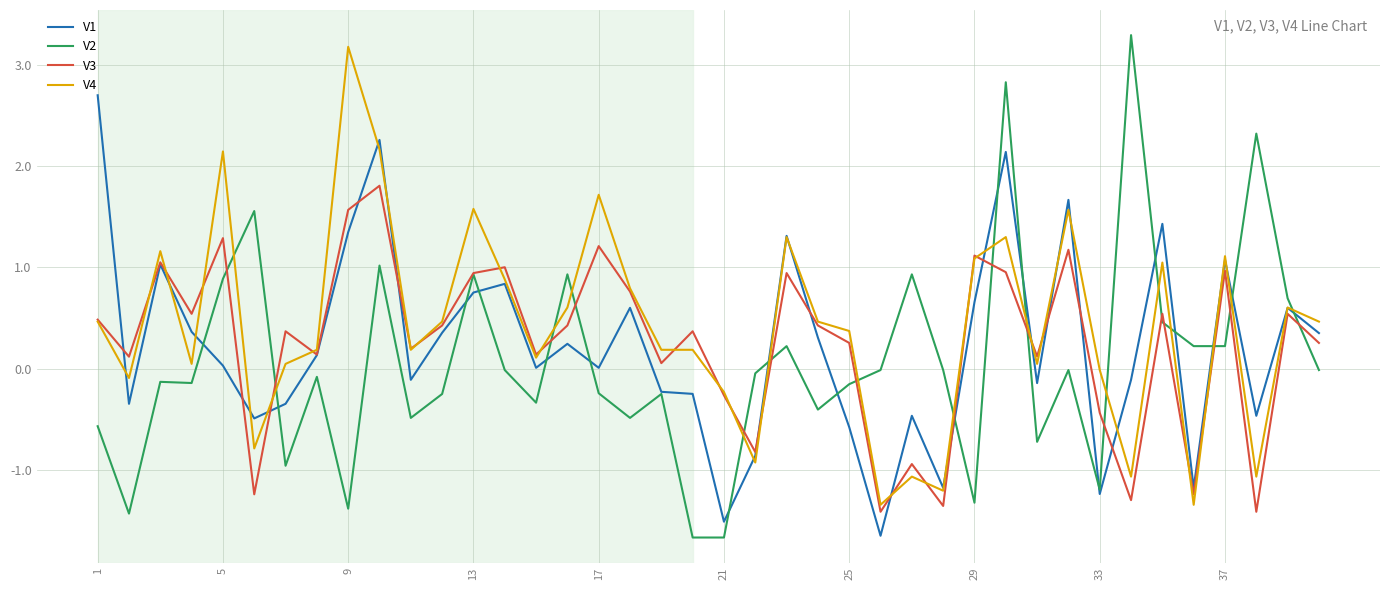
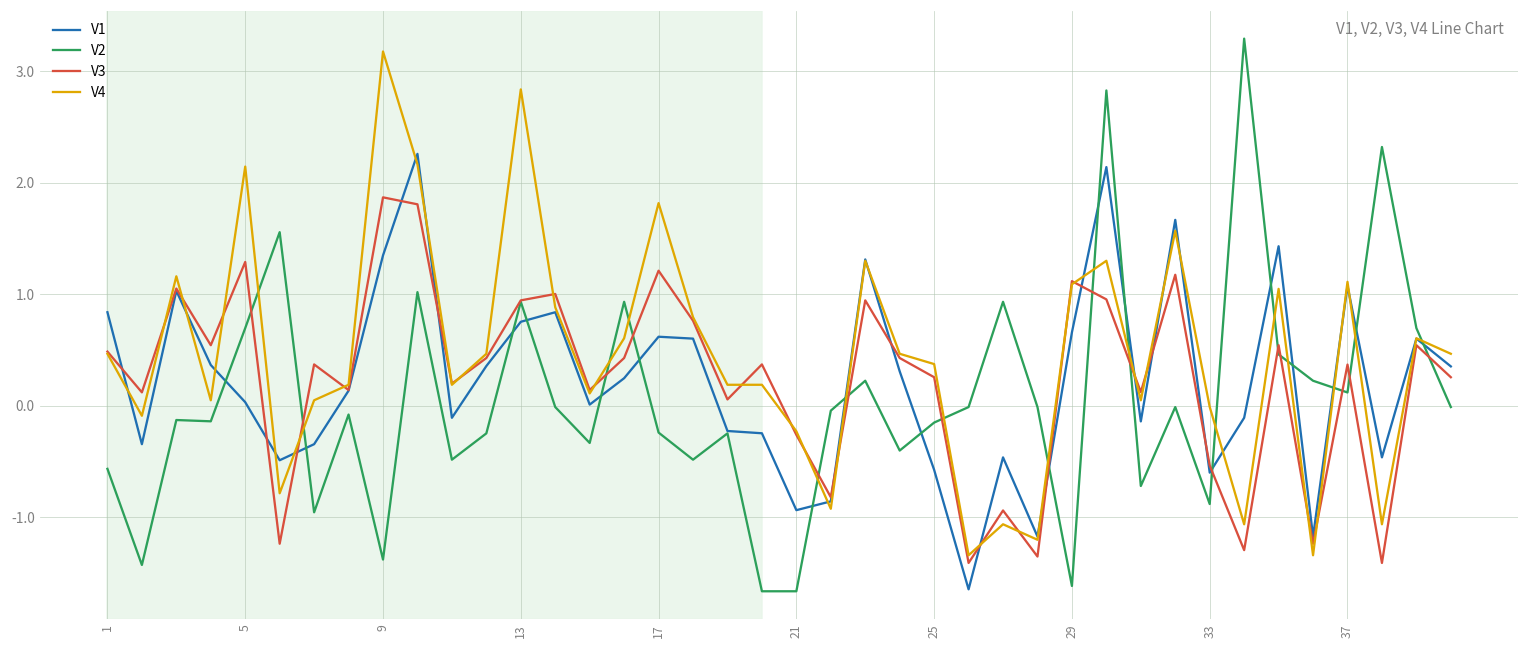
  {
    "V1": {
-     "1": 2.70,
+     "1": 0.84,
      "5": 0.03,
      "9": 1.35,
      "13": 0.75,
-     "17": 0.01,
-     "21": -1.51,
+     "17": 0.62,
+     "21": -0.94,
      "25": -0.58,
      "29": 0.66,
-     "33": -1.24,
+     "33": -0.60,
      "37": 1.07
    },
    "V2": {
      "1": -0.57,
-     "5": 0.89,
+     "5": 0.70,
      "9": -1.38,
      "17": -0.24,
      "21": -1.67,
      "25": -0.15,
-     "29": -1.32,
-     "33": -1.19,
-     "37": 0.22
+     "29": -1.62,
+     "33": -0.88,
+     "37": 0.12
    },
    "V3": {
      "5": 1.29,
-     "9": 1.57,
+     "9": 1.87,
      "17": 1.21,
      "21": -0.26,
      "25": 0.25,
      "29": 1.12,
-     "33": -0.43,
-     "37": 0.97
+     "33": -0.54,
+     "37": 0.37
    },
    "V4": {
      "5": 2.14,
      "9": 3.18,
-     "13": 1.58,
-     "17": 1.72,
+     "13": 2.84,
+     "17": 1.82,
      "21": -0.23,
      "25": 0.37,
      "29": 1.09,
      "33": -0.01,
      "37": 1.11
    }
  }
